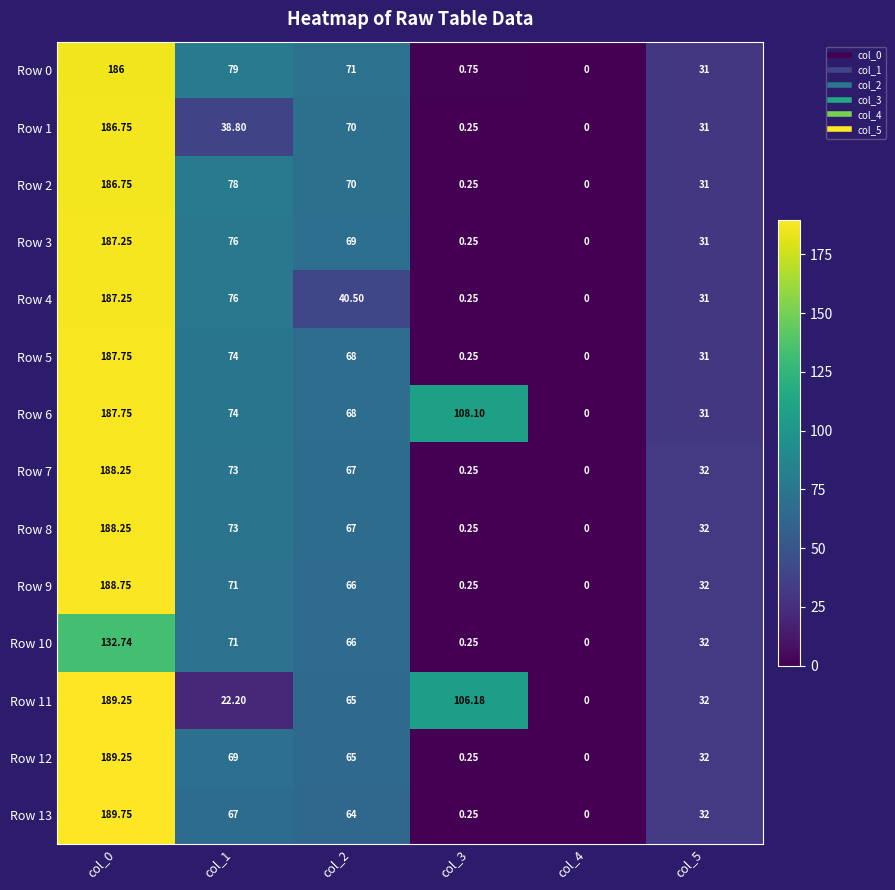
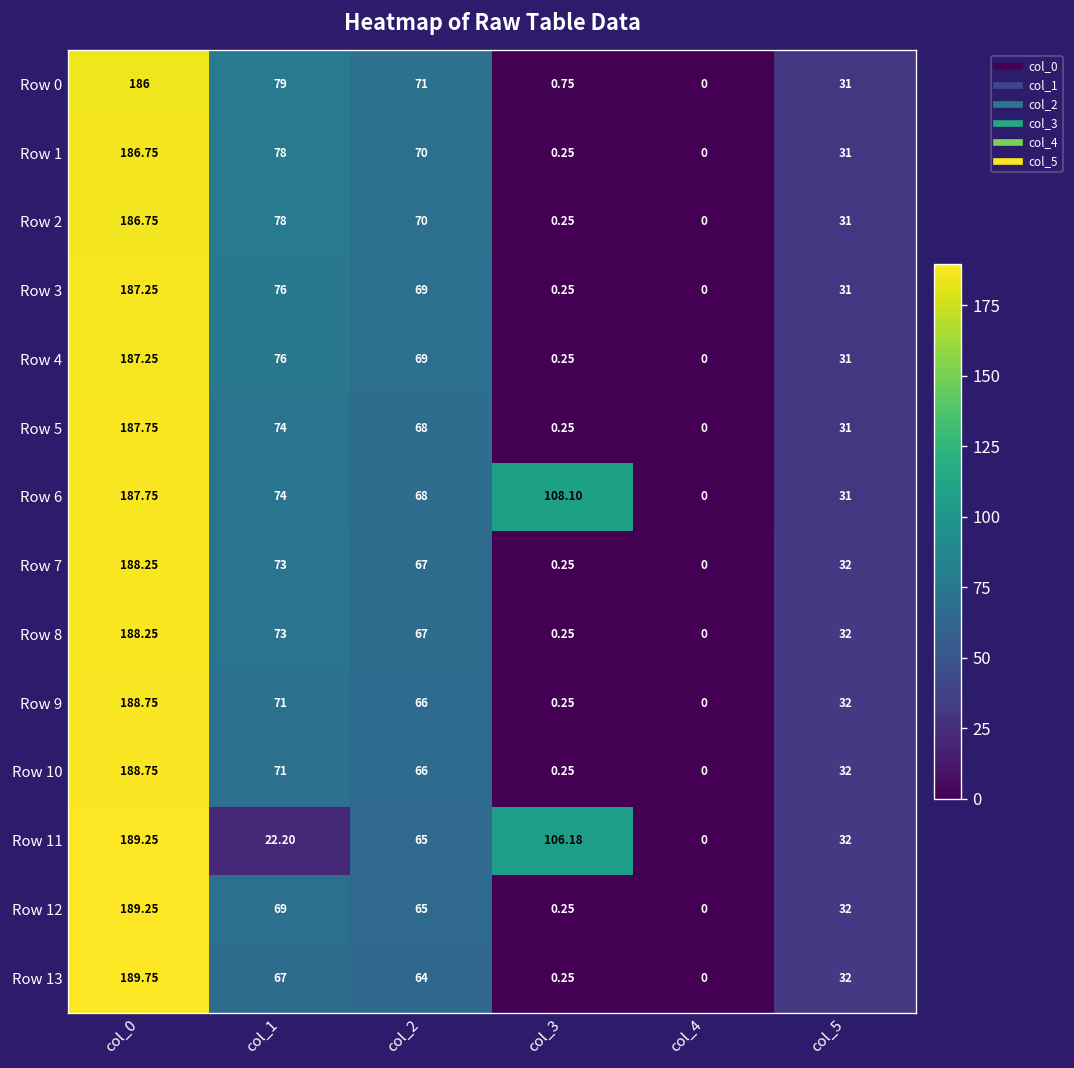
  {
    "Row 0": {
      "col_0": 186,
      "col_1": 79,
      "col_2": 71,
      "col_3": 0.75,
      "col_4": 0,
      "col_5": 31
    },
    "Row 1": {
      "col_0": 186.75,
-     "col_1": 38.80,
+     "col_1": 78,
      "col_2": 70,
      "col_3": 0.25,
      "col_4": 0,
      "col_5": 31
    },
    "Row 2": {
      "col_0": 186.75,
      "col_1": 78,
      "col_2": 70,
      "col_3": 0.25,
      "col_4": 0,
      "col_5": 31
    },
    "Row 3": {
      "col_0": 187.25,
      "col_1": 76,
      "col_2": 69,
      "col_3": 0.25,
      "col_4": 0,
      "col_5": 31
    },
    "Row 4": {
      "col_0": 187.25,
      "col_1": 76,
-     "col_2": 40.50,
+     "col_2": 69,
      "col_3": 0.25,
      "col_4": 0,
      "col_5": 31
    },
    "Row 5": {
      "col_0": 187.75,
      "col_1": 74,
      "col_2": 68,
      "col_3": 0.25,
      "col_4": 0,
      "col_5": 31
    },
    "Row 6": {
      "col_0": 187.75,
      "col_1": 74,
      "col_2": 68,
      "col_3": 108.10,
      "col_4": 0,
      "col_5": 31
    },
    "Row 7": {
      "col_0": 188.25,
      "col_1": 73,
      "col_2": 67,
      "col_3": 0.25,
      "col_4": 0,
      "col_5": 32
    },
    "Row 8": {
      "col_0": 188.25,
      "col_1": 73,
      "col_2": 67,
      "col_3": 0.25,
      "col_4": 0,
      "col_5": 32
    },
    "Row 9": {
      "col_0": 188.75,
      "col_1": 71,
      "col_2": 66,
      "col_3": 0.25,
      "col_4": 0,
      "col_5": 32
    },
    "Row 10": {
-     "col_0": 132.74,
+     "col_0": 188.75,
      "col_1": 71,
      "col_2": 66,
      "col_3": 0.25,
      "col_4": 0,
      "col_5": 32
    },
    "Row 11": {
      "col_0": 189.25,
      "col_1": 22.20,
      "col_2": 65,
      "col_3": 106.18,
      "col_4": 0,
      "col_5": 32
    },
    "Row 12": {
      "col_0": 189.25,
      "col_1": 69,
      "col_2": 65,
      "col_3": 0.25,
      "col_4": 0,
      "col_5": 32
    },
    "Row 13": {
      "col_0": 189.75,
      "col_1": 67,
      "col_2": 64,
      "col_3": 0.25,
      "col_4": 0,
      "col_5": 32
    }
  }
